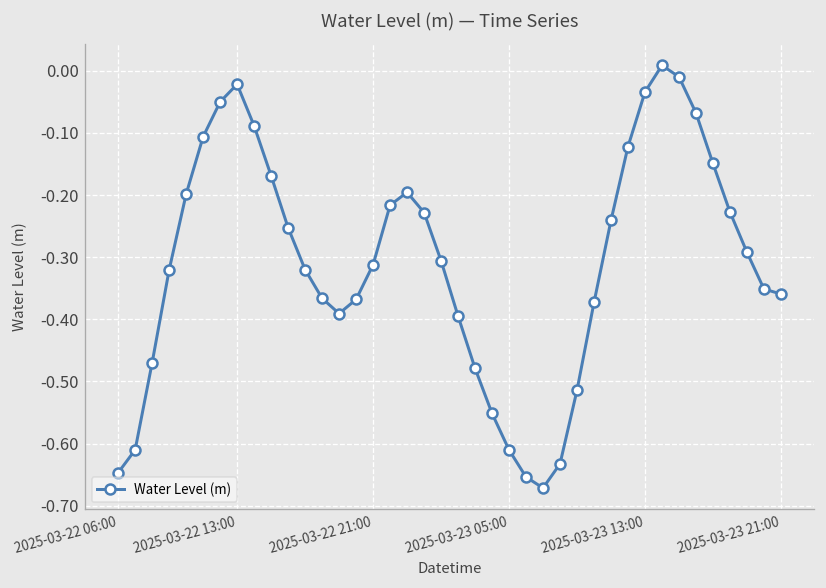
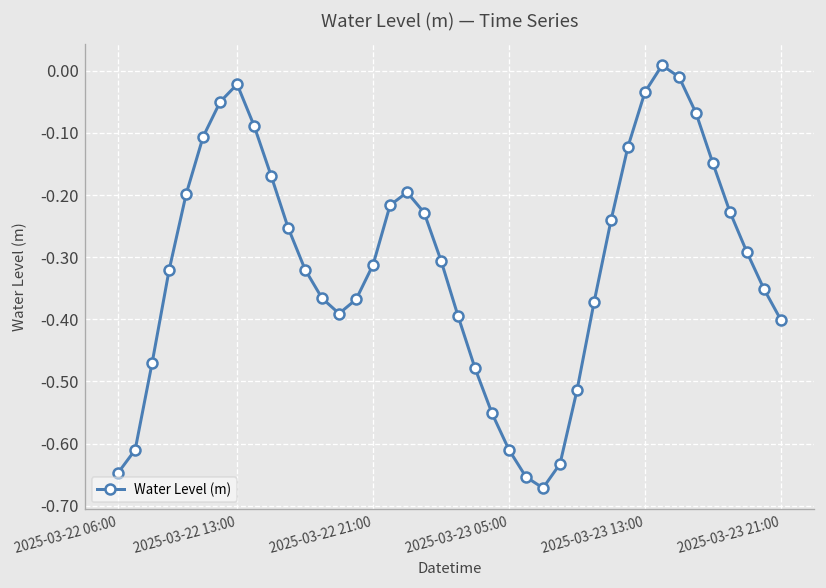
  {
    "2025-03-22 06:00": -0.65,
    "2025-03-22 13:00": -0.02,
    "2025-03-22 21:00": -0.31,
    "2025-03-23 05:00": -0.61,
    "2025-03-23 13:00": -0.03,
-   "2025-03-23 21:00": -0.36
+   "2025-03-23 21:00": -0.40
  }
